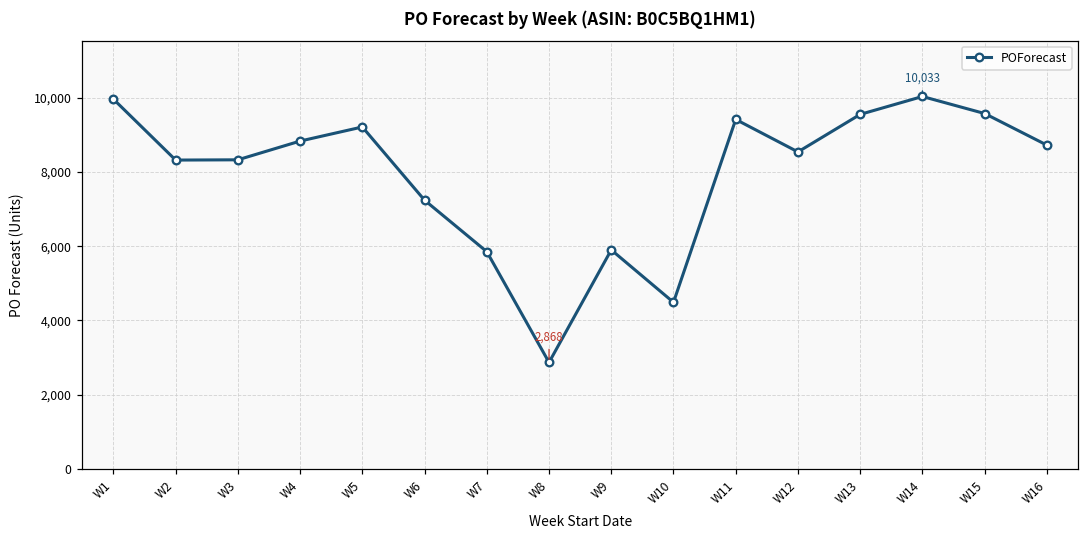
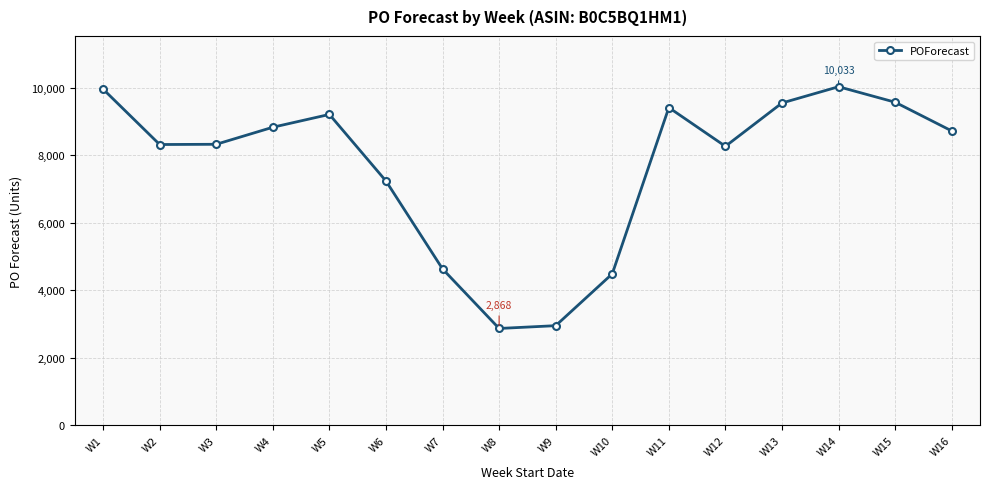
  {
    "W1": "10,000",
    "W2": "8,300",
    "W3": "8,300",
    "W4": "8,800",
    "W5": "9,200",
    "W6": "7,200",
-   "W7": "5,900",
-   "W9": "5,900",
+   "W7": "4,600",
+   "W9": "3,000",
    "W10": "4,500",
    "W11": "9,400",
-   "W12": "8,500",
+   "W12": "8,300",
    "W13": "9,600",
    "W15": "9,600",
    "W16": "8,700"
  }
